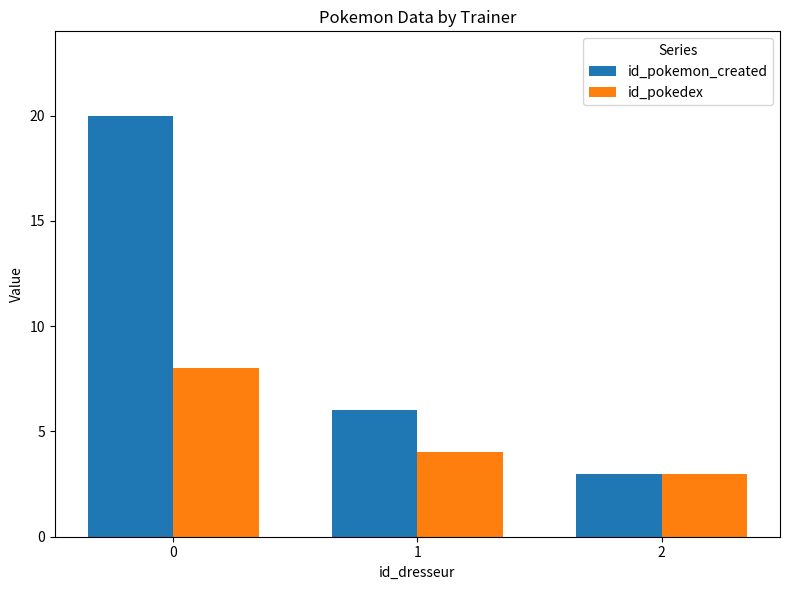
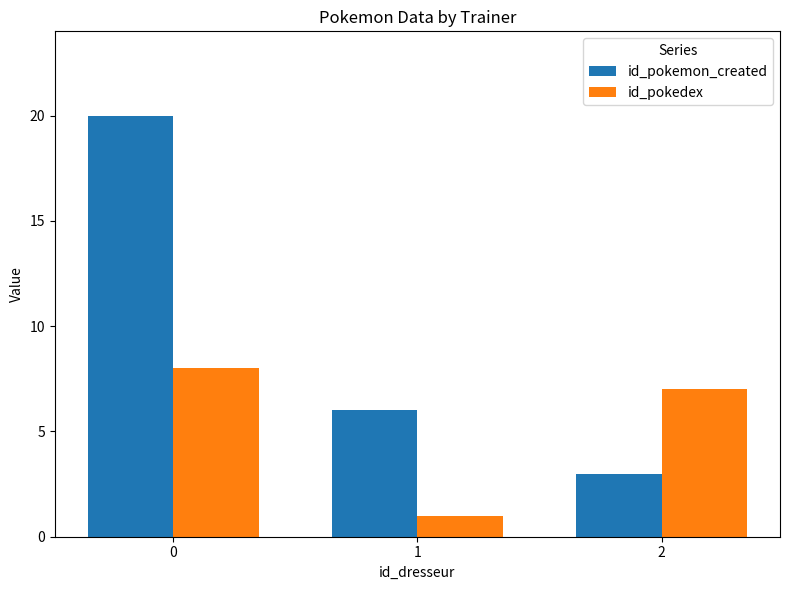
  {
    "id_pokemon_created": {
      "0": 20,
      "1": 6,
      "2": 3
    },
    "id_pokedex": {
      "0": 8,
-     "1": 4,
-     "2": 3
+     "1": 1,
+     "2": 7
    }
  }
